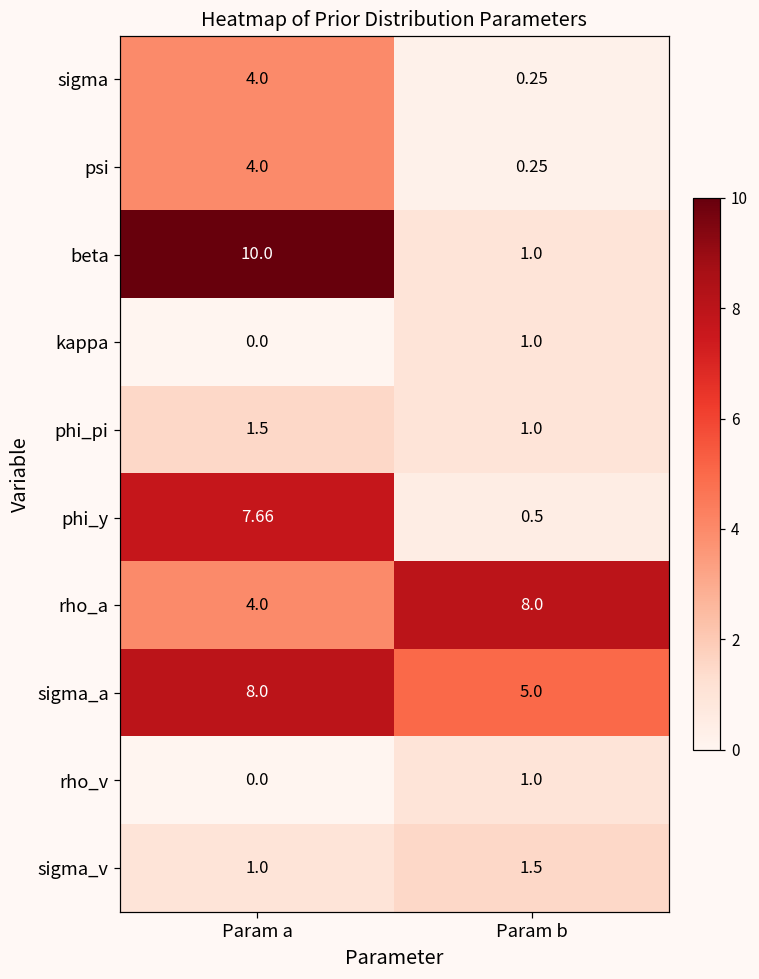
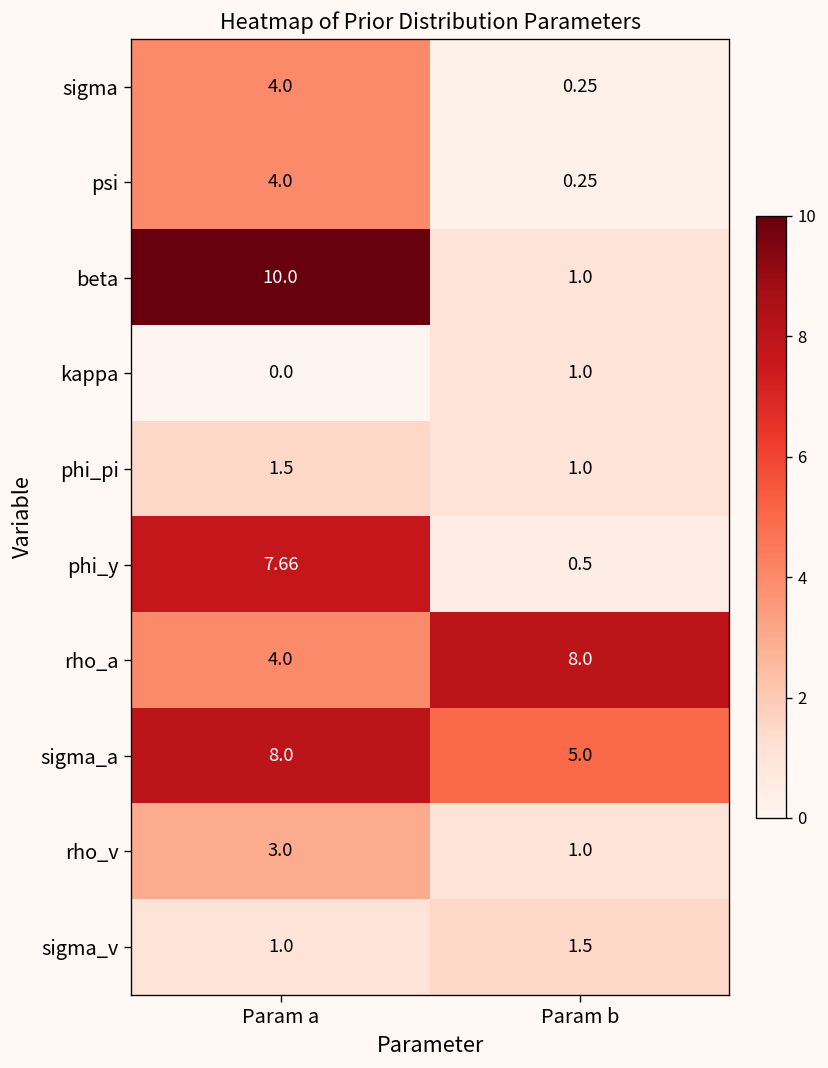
  {
    "sigma": {
      "Param a": 4.0,
      "Param b": 0.25
    },
    "psi": {
      "Param a": 4.0,
      "Param b": 0.25
    },
    "beta": {
      "Param a": 10.0,
      "Param b": 1.0
    },
    "kappa": {
      "Param a": 0.0,
      "Param b": 1.0
    },
    "phi_pi": {
      "Param a": 1.5,
      "Param b": 1.0
    },
    "phi_y": {
      "Param a": 7.66,
      "Param b": 0.5
    },
    "rho_a": {
      "Param a": 4.0,
      "Param b": 8.0
    },
    "sigma_a": {
      "Param a": 8.0,
      "Param b": 5.0
    },
    "rho_v": {
-     "Param a": 0.0,
+     "Param a": 3.0,
      "Param b": 1.0
    },
    "sigma_v": {
      "Param a": 1.0,
      "Param b": 1.5
    }
  }
